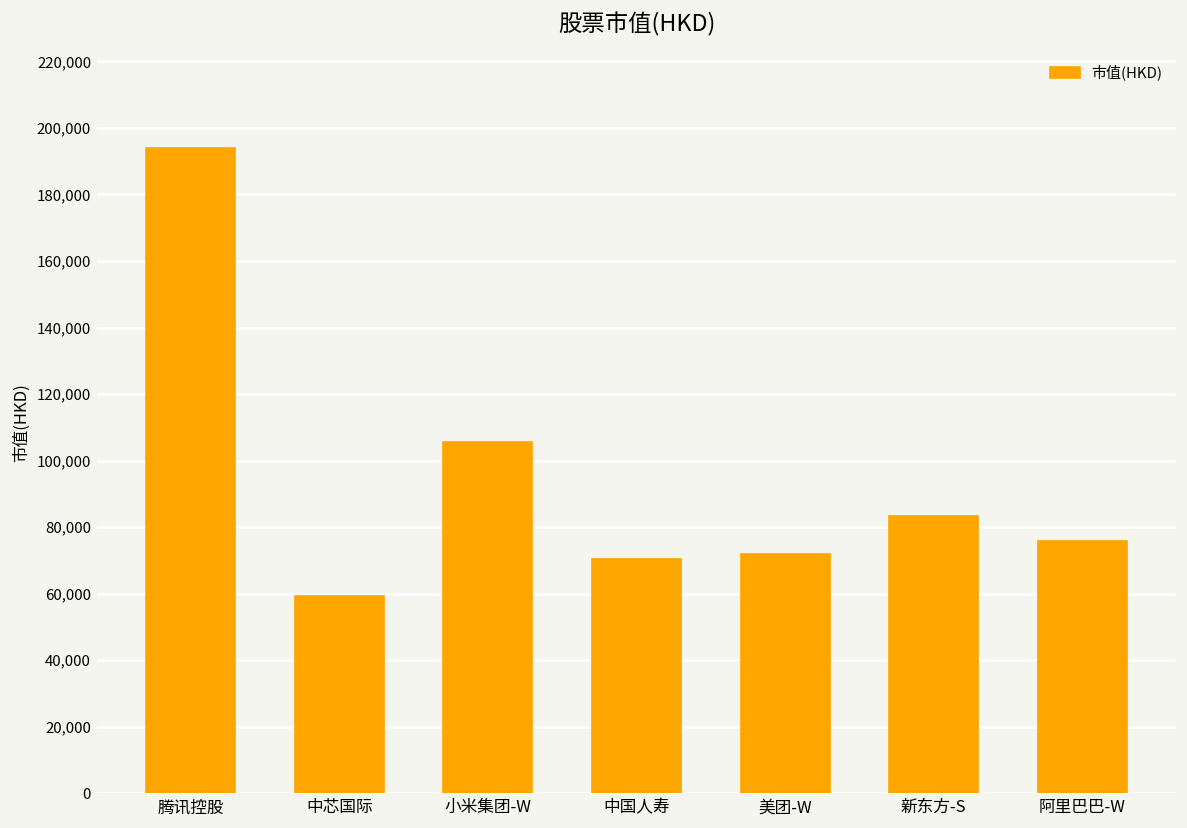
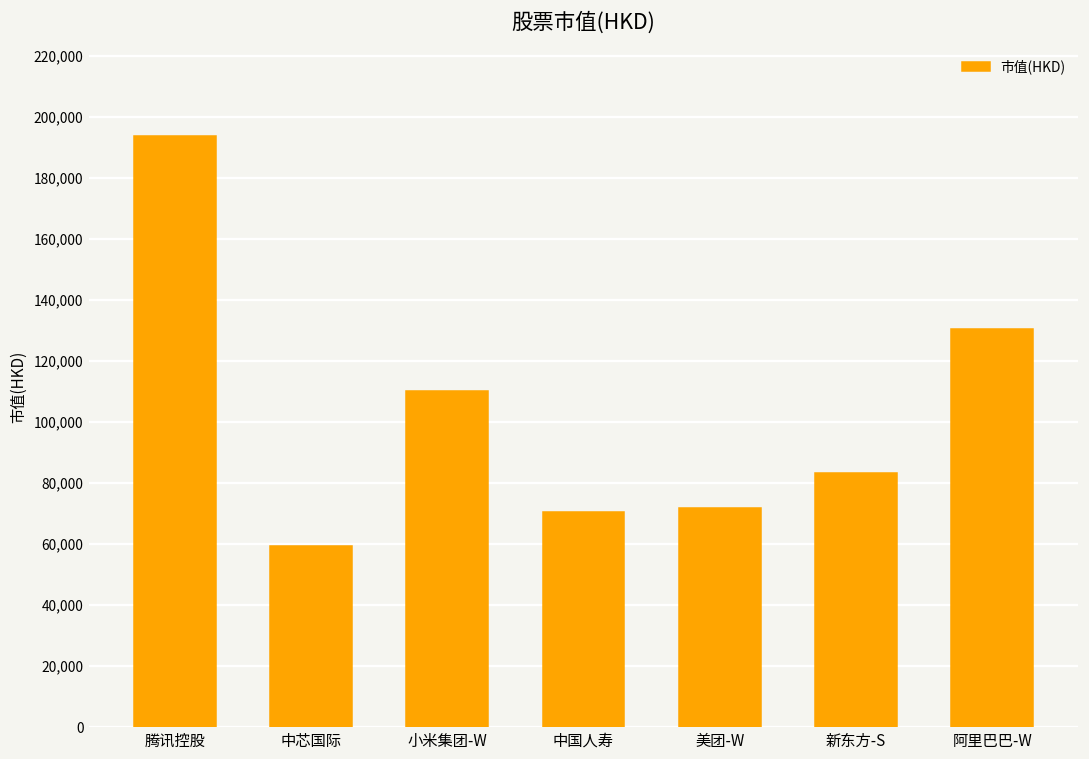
  {
    "腾讯控股": "194,000",
    "中芯国际": "59,000",
-   "小米集团-W": "105,000",
+   "小米集团-W": "110,000",
    "中国人寿": "71,000",
    "美团-W": "72,000",
    "新东方-S": "83,000",
-   "阿里巴巴-W": "76,000"
+   "阿里巴巴-W": "131,000"
  }
